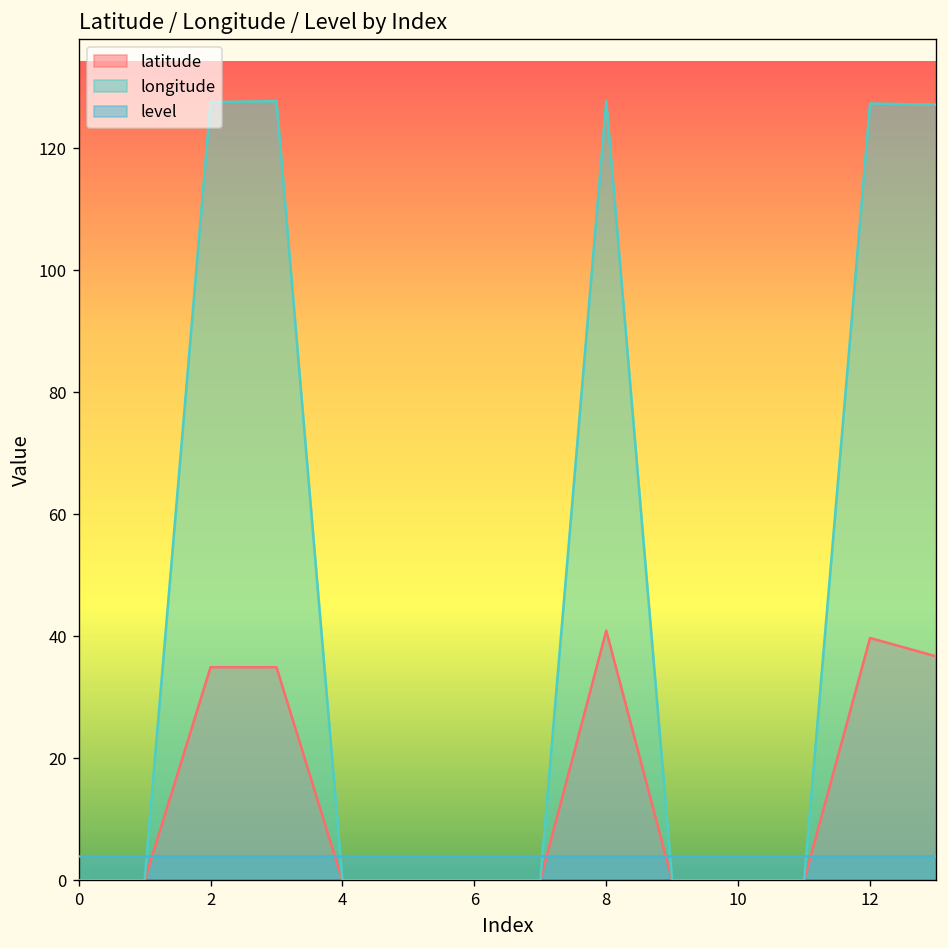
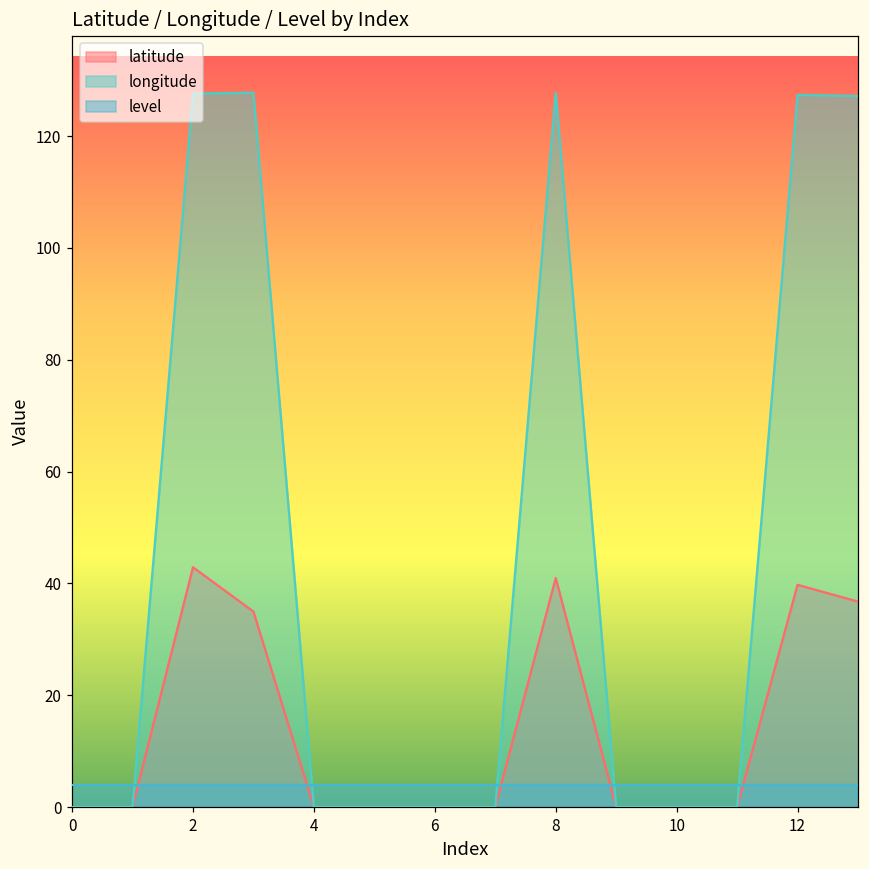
  {
    "latitude": {
-     "2": 35,
+     "2": 43,
      "8": 41,
      "12": 40
    }
  }
